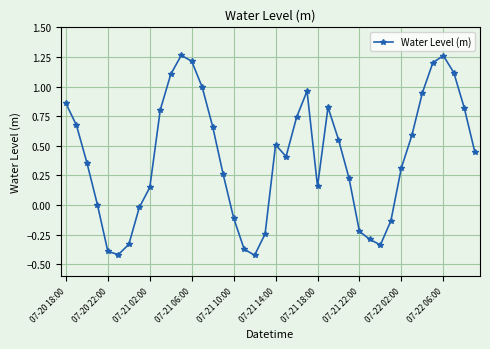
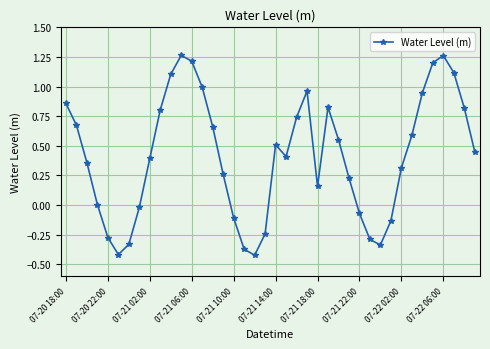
  {
    "07-20 18:00": 0.86,
-   "07-20 22:00": -0.39,
-   "07-21 02:00": 0.15,
+   "07-20 22:00": -0.27,
+   "07-21 02:00": 0.39,
    "07-21 06:00": 1.21,
    "07-21 10:00": -0.11,
    "07-21 14:00": 0.51,
    "07-21 18:00": 0.16,
-   "07-21 22:00": -0.22,
+   "07-21 22:00": -0.07,
    "07-22 02:00": 0.31,
    "07-22 06:00": 1.26
  }
